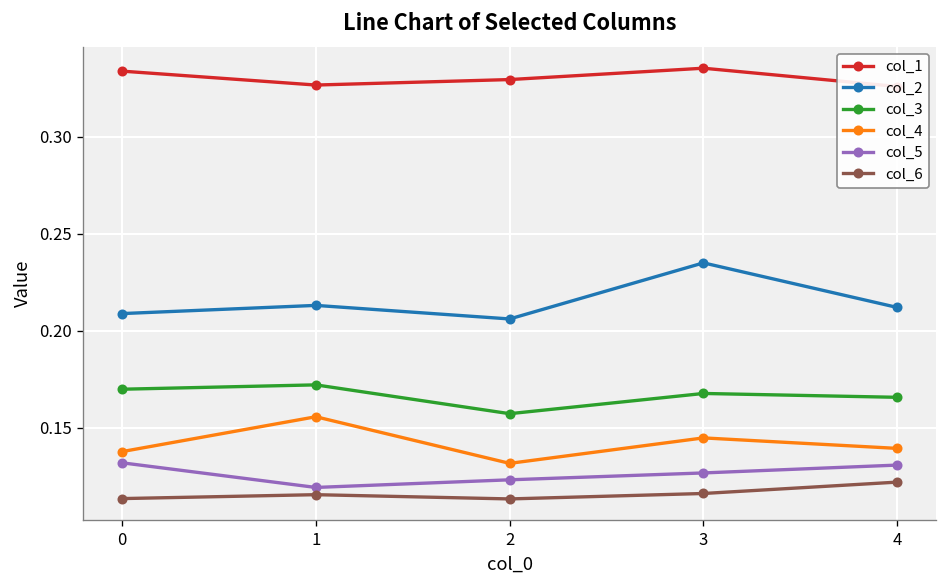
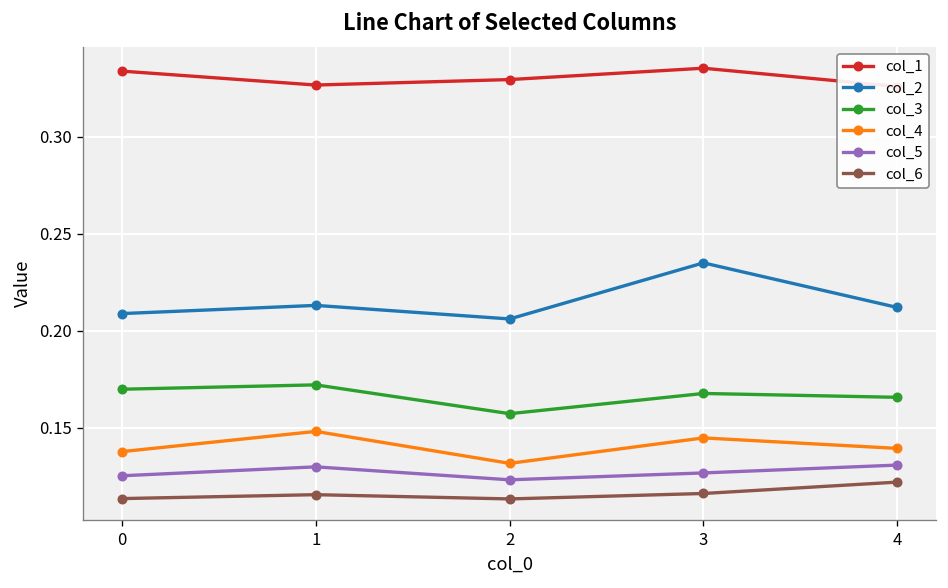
  {
    "col_1": {
      "0": 0.334,
      "1": 0.327,
      "2": 0.330,
      "3": 0.335
    },
    "col_2": {
      "0": 0.209,
      "1": 0.213,
      "2": 0.206,
      "3": 0.235,
      "4": 0.212
    },
    "col_3": {
      "0": 0.170,
      "1": 0.172,
      "2": 0.157,
      "3": 0.168,
      "4": 0.166
    },
    "col_4": {
      "0": 0.138,
-     "1": 0.156,
+     "1": 0.148,
      "2": 0.132,
      "3": 0.145,
      "4": 0.139
    },
    "col_5": {
-     "0": 0.132,
-     "1": 0.119,
+     "0": 0.125,
+     "1": 0.130,
      "2": 0.123,
      "3": 0.127,
      "4": 0.131
    },
    "col_6": {
      "0": 0.113,
      "1": 0.115,
      "2": 0.113,
      "3": 0.116,
      "4": 0.122
    }
  }
